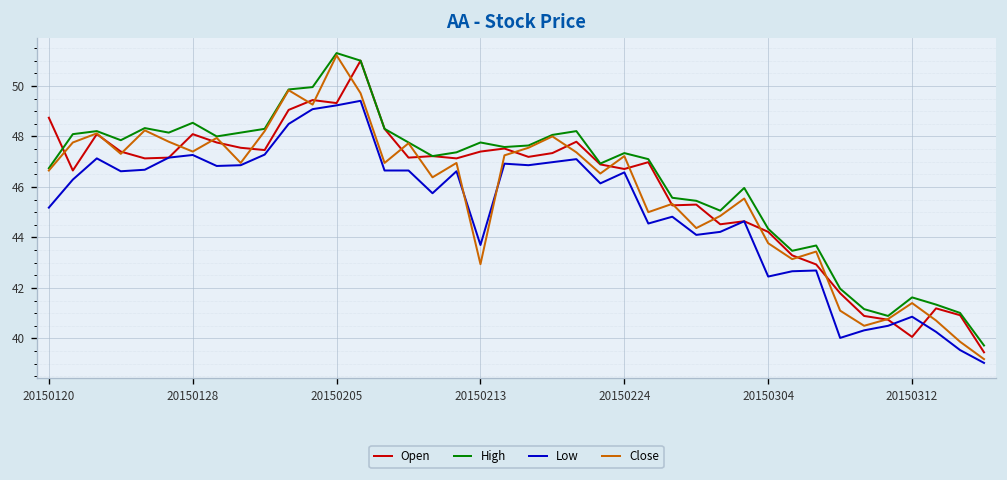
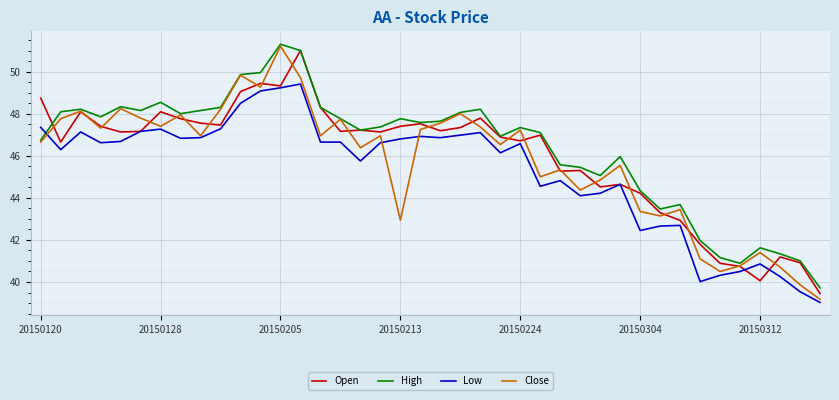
  {
    "Open": {
      "20150120": 48.7,
      "20150128": 48.1,
      "20150213": 47.4,
      "20150224": 46.7,
      "20150312": 40.1
    },
    "High": {
      "20150128": 48.5,
      "20150213": 47.8,
      "20150312": 41.6
    },
    "Low": {
-     "20150120": 45.2,
+     "20150120": 47.4,
      "20150128": 47.3,
-     "20150213": 43.7,
+     "20150213": 46.8,
      "20150224": 46.6,
      "20150304": 42.5,
      "20150312": 40.9
    },
    "Close": {
      "20150128": 47.4,
      "20150213": 42.9,
-     "20150304": 43.8,
+     "20150304": 43.4,
      "20150312": 41.4
    }
  }
